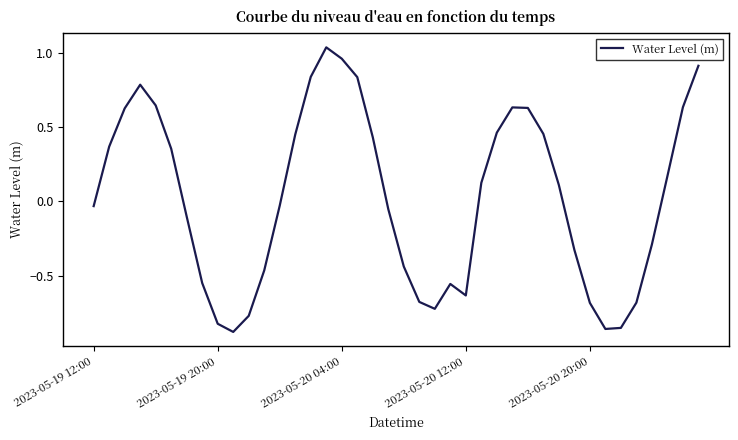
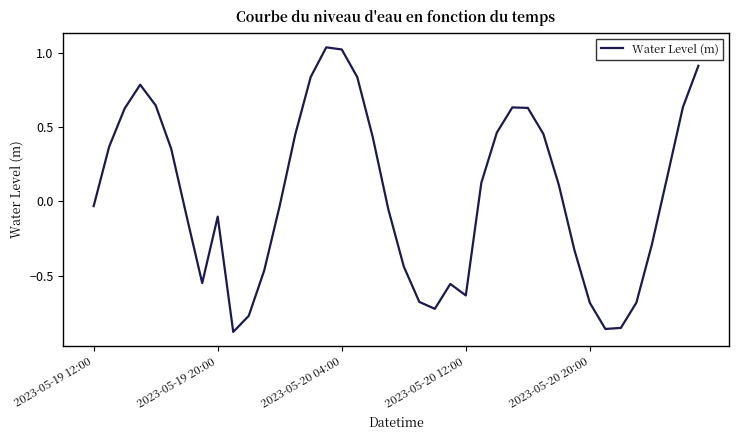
  {
    "2023-05-19 12:00": -0.03,
-   "2023-05-19 20:00": -0.82,
-   "2023-05-20 04:00": 0.96,
+   "2023-05-19 20:00": -0.10,
+   "2023-05-20 04:00": 1.02,
    "2023-05-20 12:00": -0.63,
    "2023-05-20 20:00": -0.68
  }
